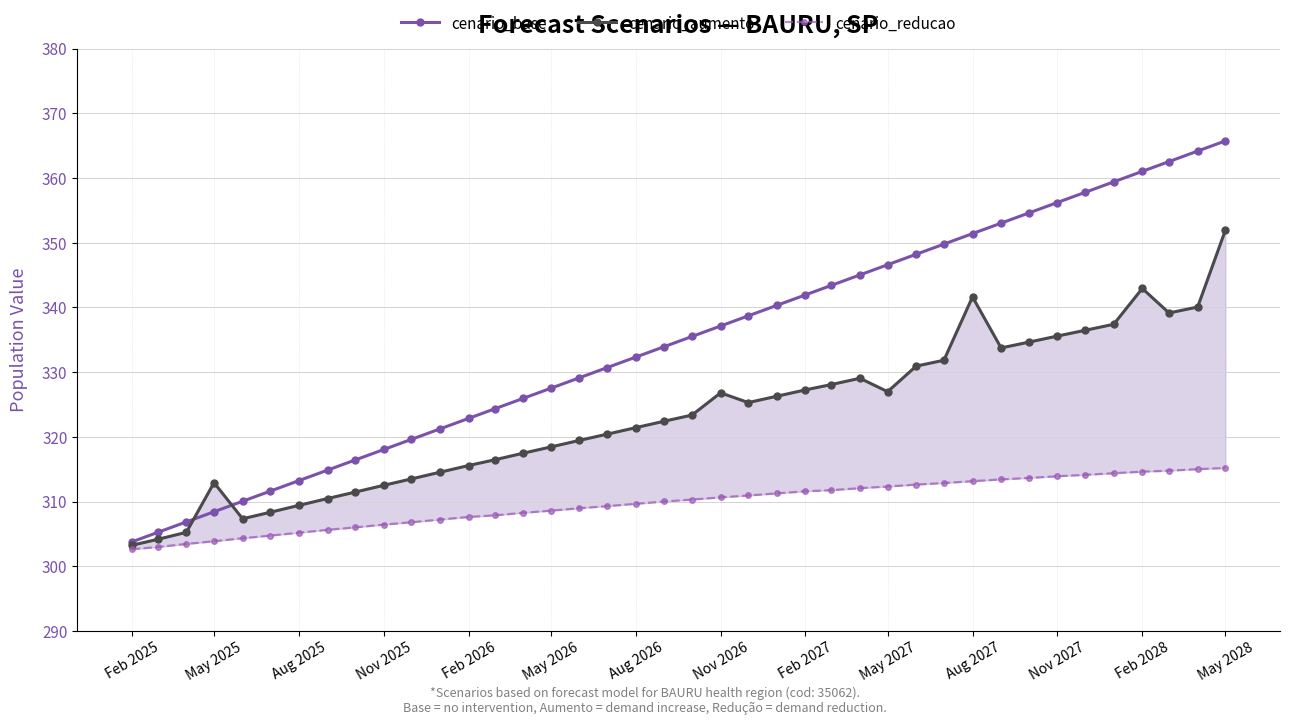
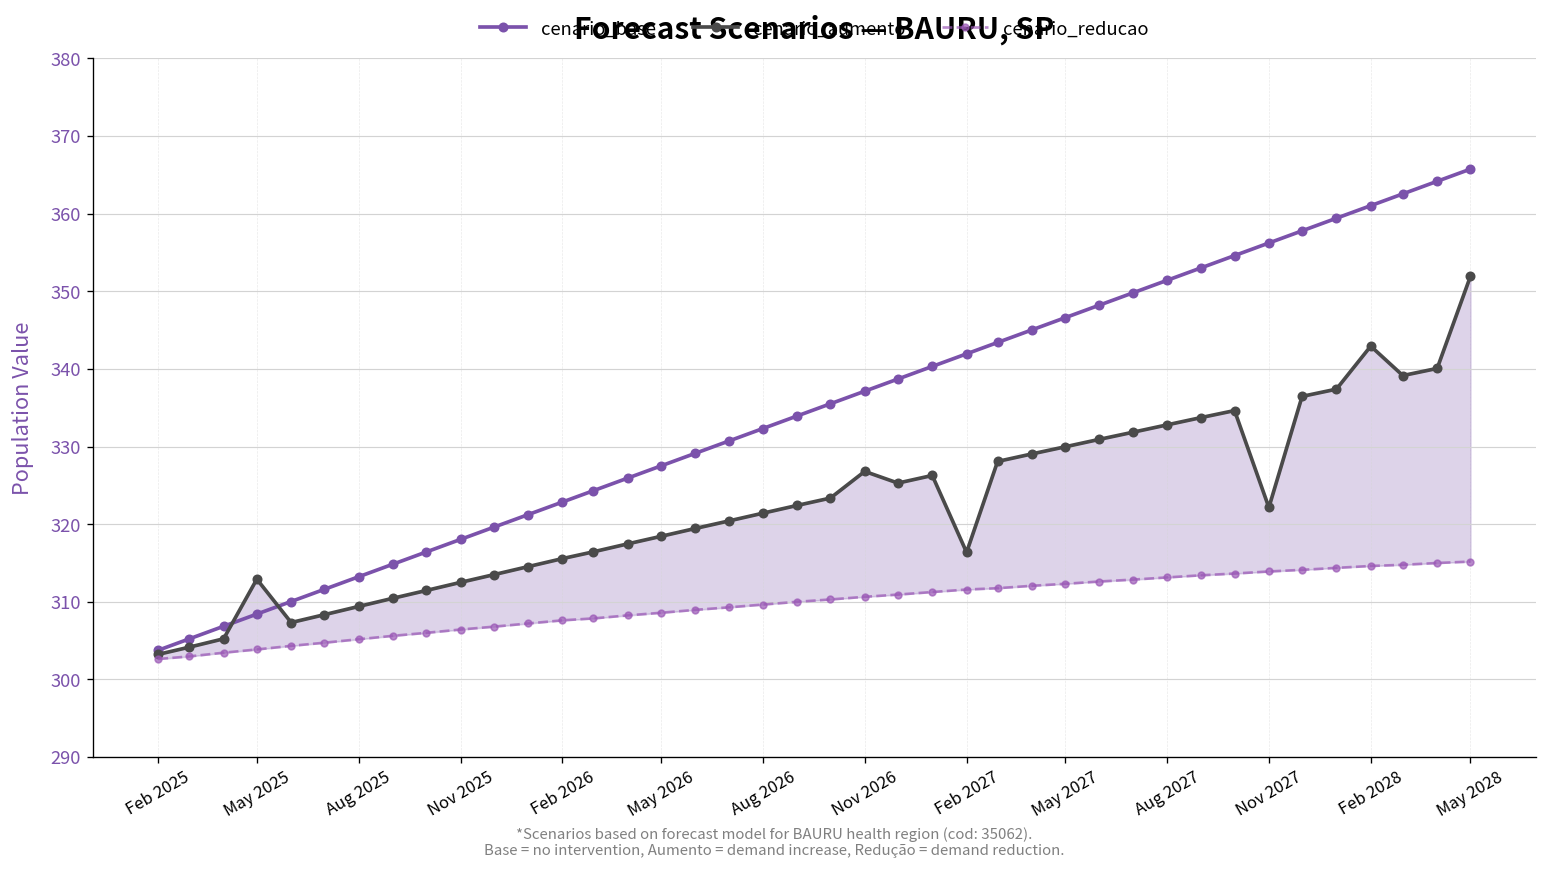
  {
    "cenario_aumento": {
      "Feb 2025": 303,
      "May 2025": 313,
      "Aug 2025": 309,
      "Nov 2025": 313,
      "Feb 2026": 316,
      "May 2026": 318,
      "Aug 2026": 321,
      "Nov 2026": 327,
-     "Feb 2027": 327,
-     "May 2027": 327,
-     "Aug 2027": 342,
-     "Nov 2027": 336,
+     "Feb 2027": 316,
+     "May 2027": 330,
+     "Aug 2027": 333,
+     "Nov 2027": 322,
      "Feb 2028": 343,
      "May 2028": 352
    }
  }
